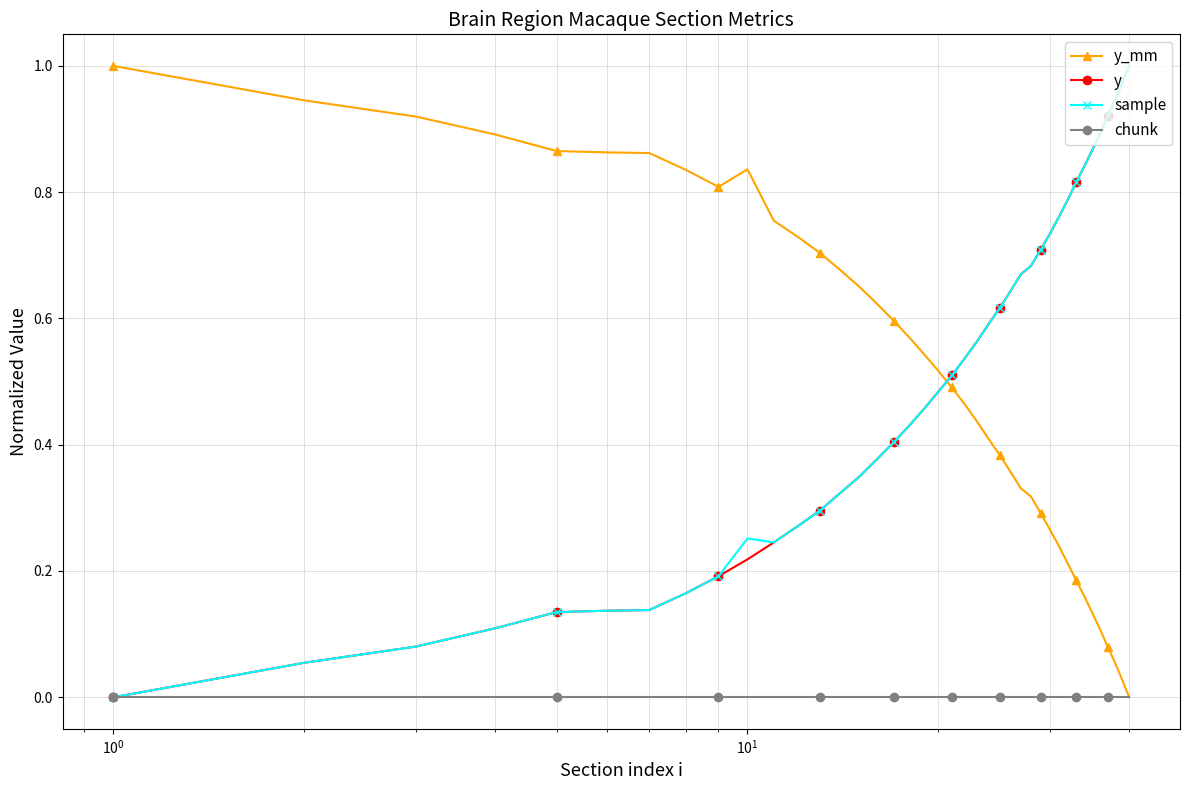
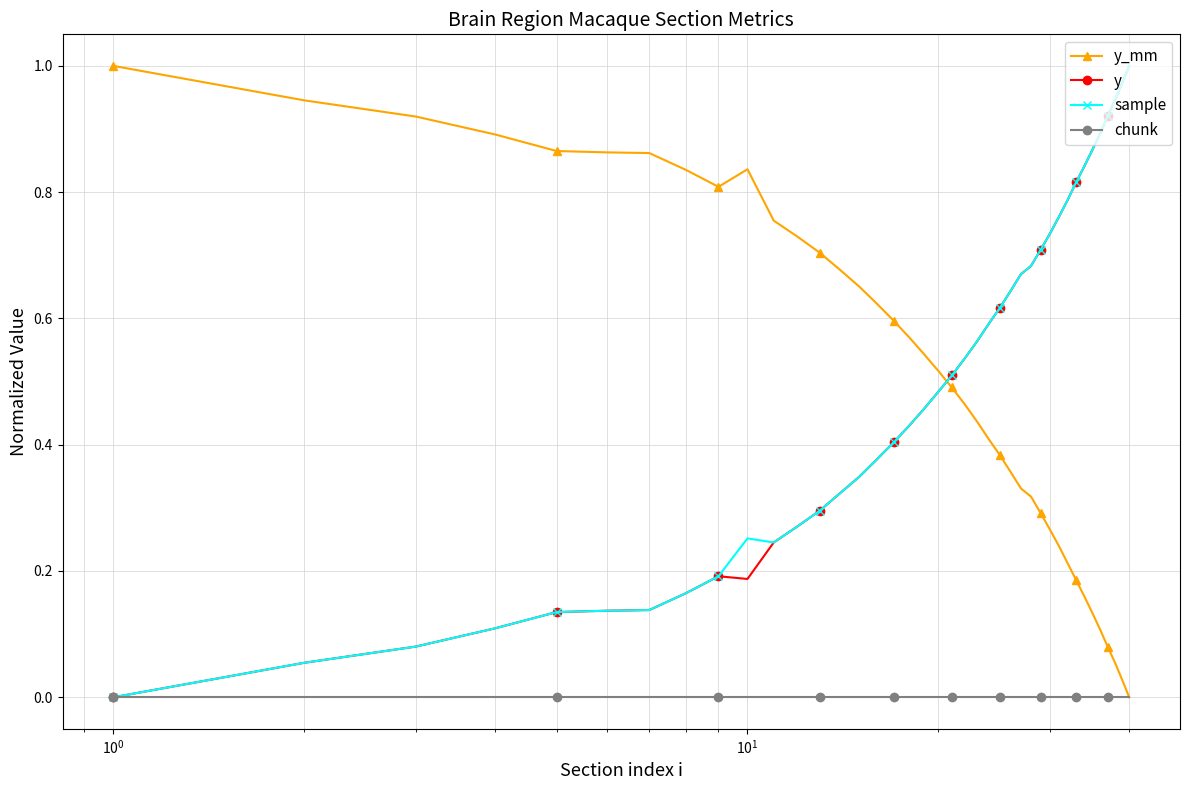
  {
    "y_mm": {
      "10^0": 1.00,
      "10^1": 0.84
    },
    "y": {
-     "10^1": 0.22
+     "10^1": 0.19
    },
    "sample": {
      "10^1": 0.25
    },
    "chunk": {
      "10^1": 0.00
    }
  }
